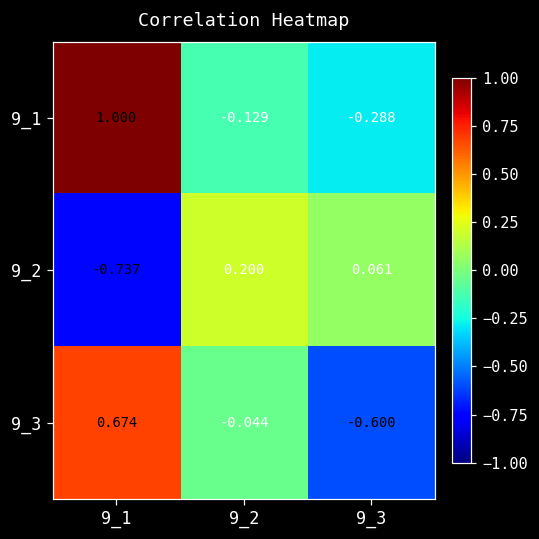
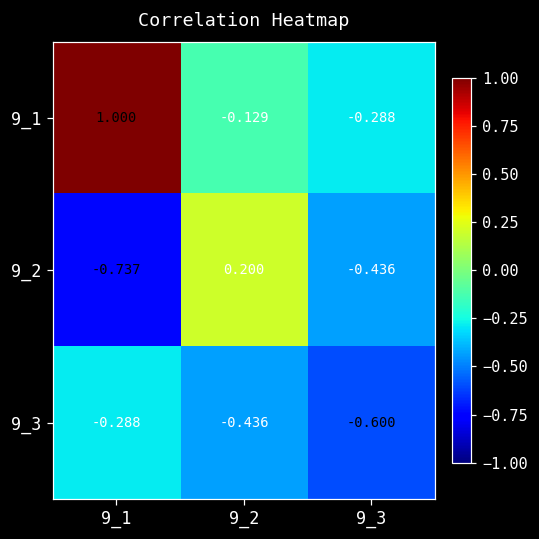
  {
    "9_1": {
      "9_1": 1.000,
      "9_2": -0.129,
      "9_3": -0.288
    },
    "9_2": {
      "9_1": -0.737,
      "9_2": 0.200,
-     "9_3": 0.061
+     "9_3": -0.436
    },
    "9_3": {
-     "9_1": 0.674,
-     "9_2": -0.044,
+     "9_1": -0.288,
+     "9_2": -0.436,
      "9_3": -0.600
    }
  }
